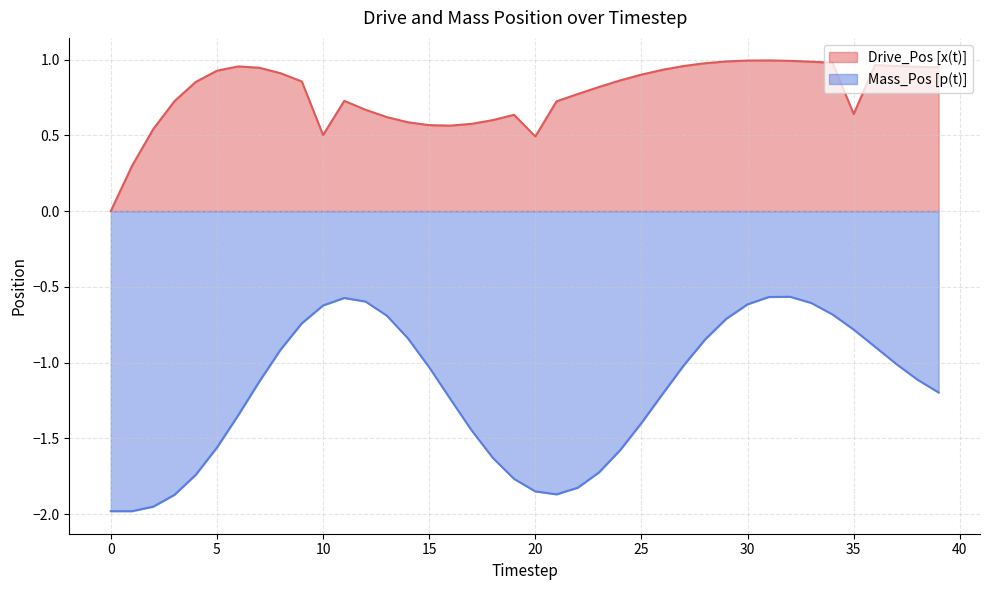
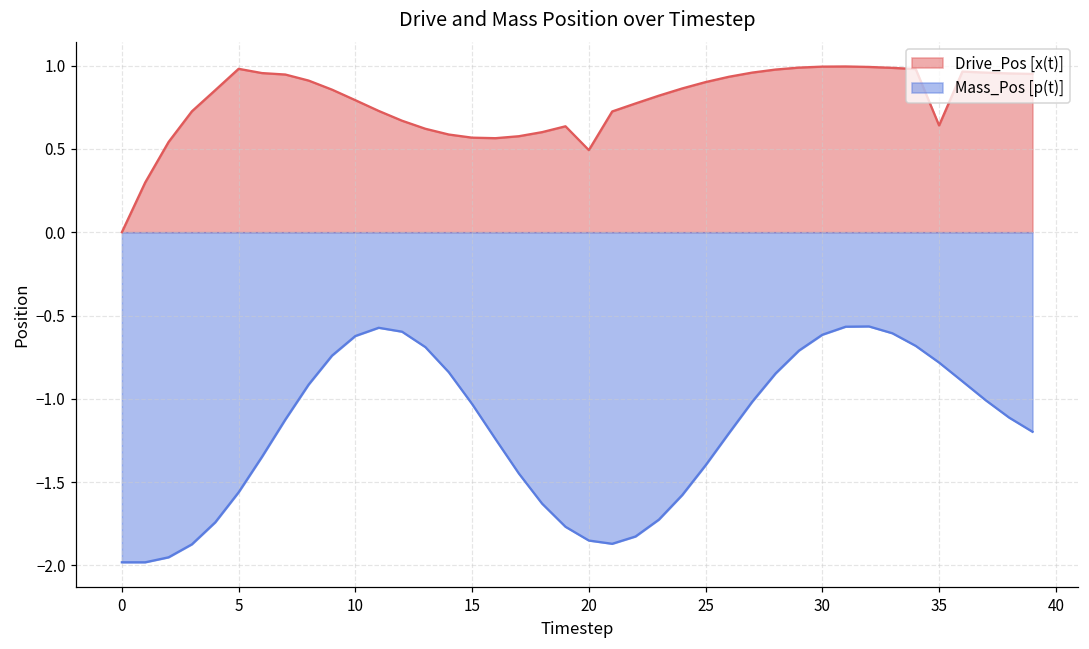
  {
    "Drive_Pos [x(t)]": {
-     "5": 0.93,
-     "10": 0.50,
+     "5": 0.98,
+     "10": 0.79,
      "15": 0.57,
      "20": 0.49,
      "25": 0.90,
      "30": 0.99,
      "35": 0.64
    }
  }
